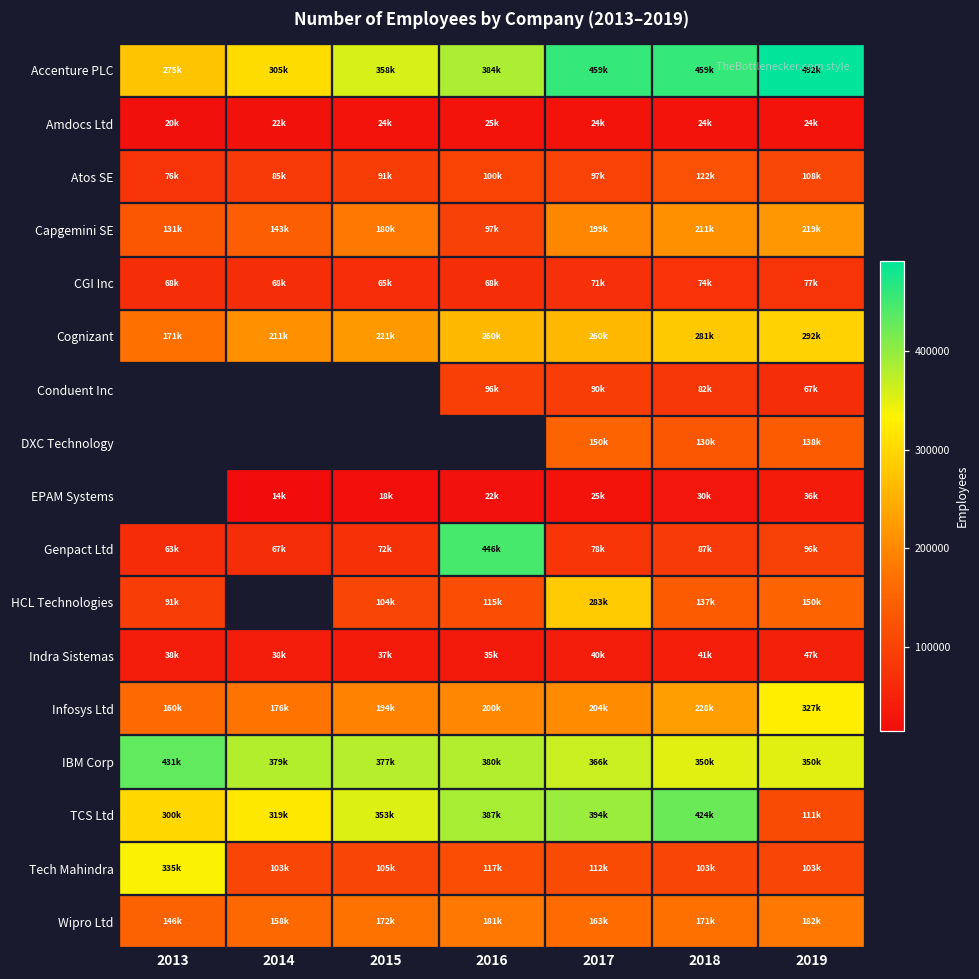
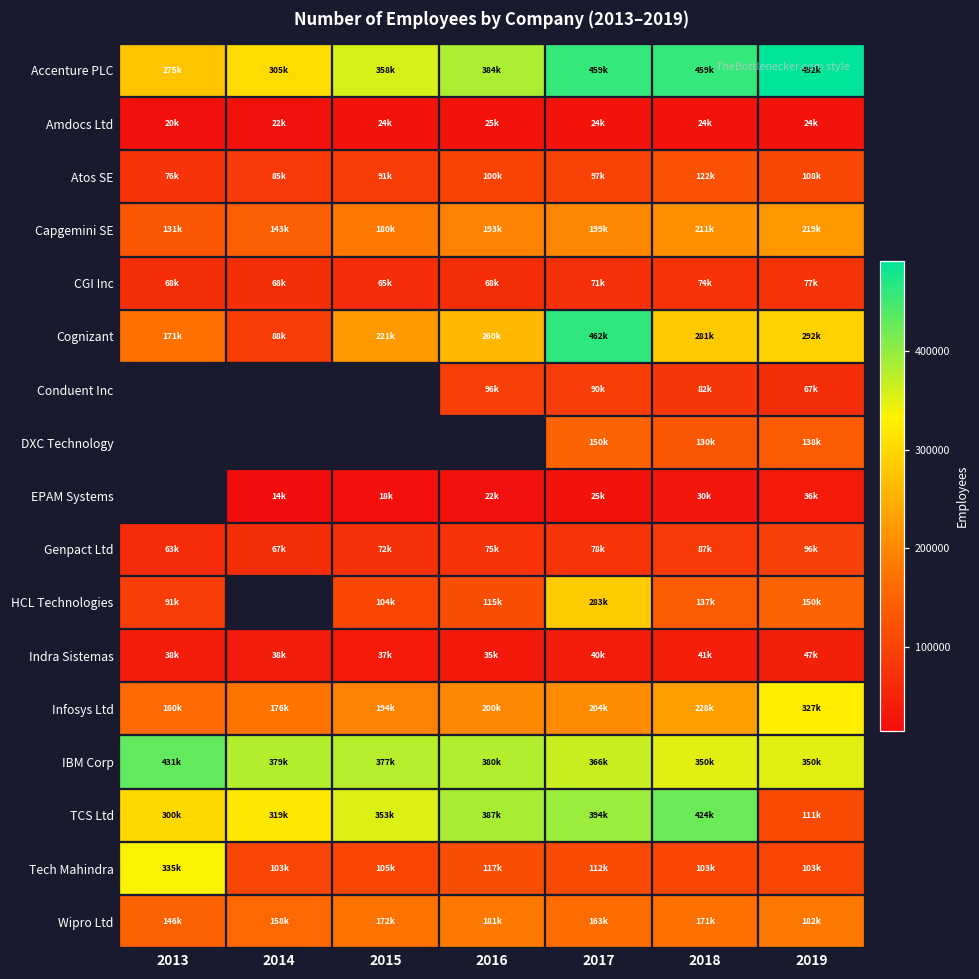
  {
    "Accenture PLC": {
      "2013": "275k",
      "2014": "305k",
      "2015": "358k",
      "2016": "384k",
      "2017": "459k",
      "2018": "459k"
    },
    "Amdocs Ltd": {
      "2013": "20k",
      "2014": "22k",
      "2015": "24k",
      "2016": "25k",
      "2017": "24k",
      "2018": "24k",
      "2019": "24k"
    },
    "Atos SE": {
      "2013": "76k",
      "2014": "85k",
      "2015": "91k",
      "2016": "100k",
      "2017": "97k",
      "2018": "122k",
      "2019": "108k"
    },
    "Capgemini SE": {
      "2013": "131k",
      "2014": "143k",
      "2015": "180k",
-     "2016": "97k",
+     "2016": "193k",
      "2017": "199k",
      "2018": "211k",
      "2019": "219k"
    },
    "CGI Inc": {
      "2013": "68k",
      "2014": "68k",
      "2015": "65k",
      "2016": "68k",
      "2017": "71k",
      "2018": "74k",
      "2019": "77k"
    },
    "Cognizant": {
      "2013": "171k",
-     "2014": "211k",
+     "2014": "88k",
      "2015": "221k",
      "2016": "260k",
-     "2017": "260k",
+     "2017": "462k",
      "2018": "281k",
      "2019": "292k"
    },
    "Conduent Inc": {
      "2016": "96k",
      "2017": "90k",
      "2018": "82k",
      "2019": "67k"
    },
    "DXC Technology": {
      "2017": "150k",
      "2018": "130k",
      "2019": "138k"
    },
    "EPAM Systems": {
      "2014": "14k",
      "2015": "18k",
      "2016": "22k",
      "2017": "25k",
      "2018": "30k",
      "2019": "36k"
    },
    "Genpact Ltd": {
      "2013": "63k",
      "2014": "67k",
      "2015": "72k",
-     "2016": "446k",
+     "2016": "75k",
      "2017": "78k",
      "2018": "87k",
      "2019": "96k"
    },
    "HCL Technologies": {
      "2013": "91k",
      "2015": "104k",
      "2016": "115k",
      "2017": "283k",
      "2018": "137k",
      "2019": "150k"
    },
    "Indra Sistemas": {
      "2013": "38k",
      "2014": "38k",
      "2015": "37k",
      "2016": "35k",
      "2017": "40k",
      "2018": "41k",
      "2019": "47k"
    },
    "Infosys Ltd": {
      "2013": "160k",
      "2014": "176k",
      "2015": "194k",
      "2016": "200k",
      "2017": "204k",
      "2018": "228k",
      "2019": "327k"
    },
    "IBM Corp": {
      "2013": "431k",
      "2014": "379k",
      "2015": "377k",
      "2016": "380k",
      "2017": "366k",
      "2018": "350k",
      "2019": "350k"
    },
    "TCS Ltd": {
      "2013": "300k",
      "2014": "319k",
      "2015": "353k",
      "2016": "387k",
      "2017": "394k",
      "2018": "424k",
      "2019": "111k"
    },
    "Tech Mahindra": {
      "2013": "335k",
      "2014": "103k",
      "2015": "105k",
      "2016": "117k",
      "2017": "112k",
      "2018": "103k",
      "2019": "103k"
    },
    "Wipro Ltd": {
      "2013": "146k",
      "2014": "158k",
      "2015": "172k",
      "2016": "181k",
      "2017": "163k",
      "2018": "171k",
      "2019": "182k"
    }
  }
